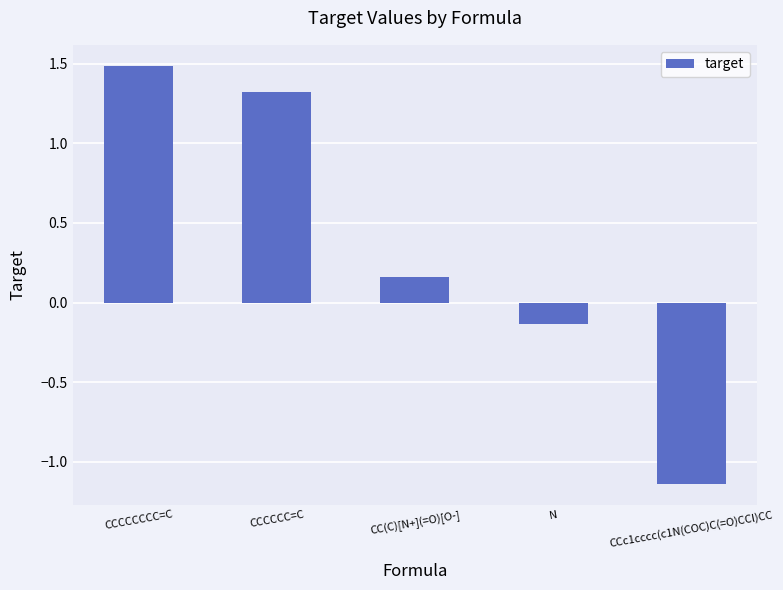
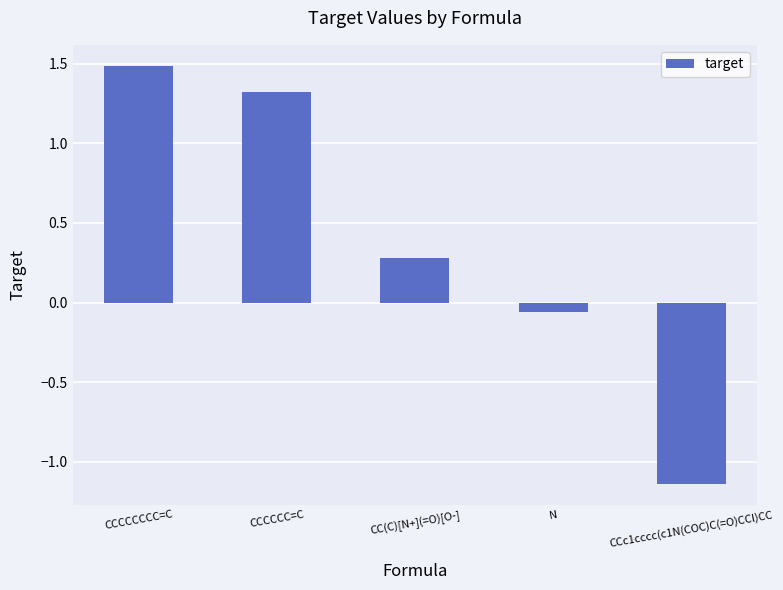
  {
    "CCCCCCCC=C": 1.49,
    "CCCCCC=C": 1.32,
-   "CC(C)[N+](=O)[O-]": 0.16,
-   "N": -0.14,
+   "CC(C)[N+](=O)[O-]": 0.28,
+   "N": -0.06,
    "CCc1cccc(c1N(COC)C(=O)CCl)CC": -1.14
  }
